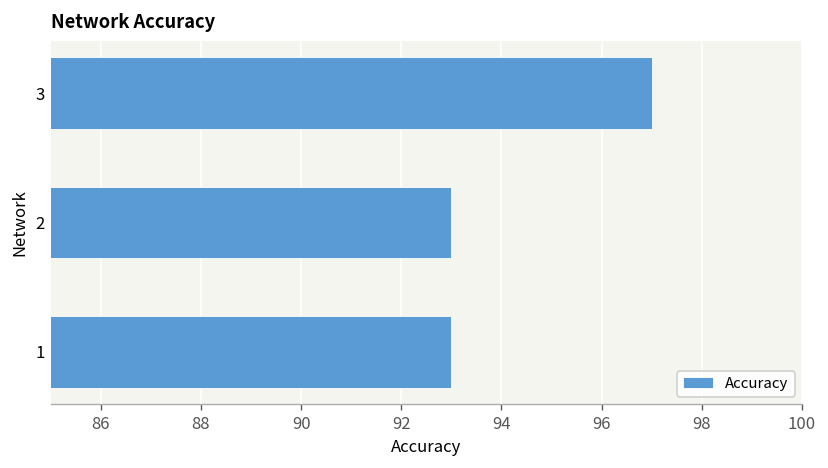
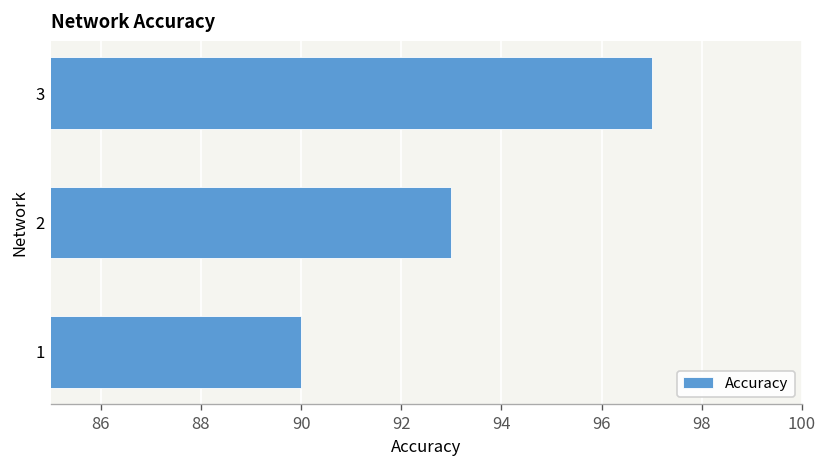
  {
    "3": 97,
    "2": 93,
-   "1": 93
+   "1": 90
  }
